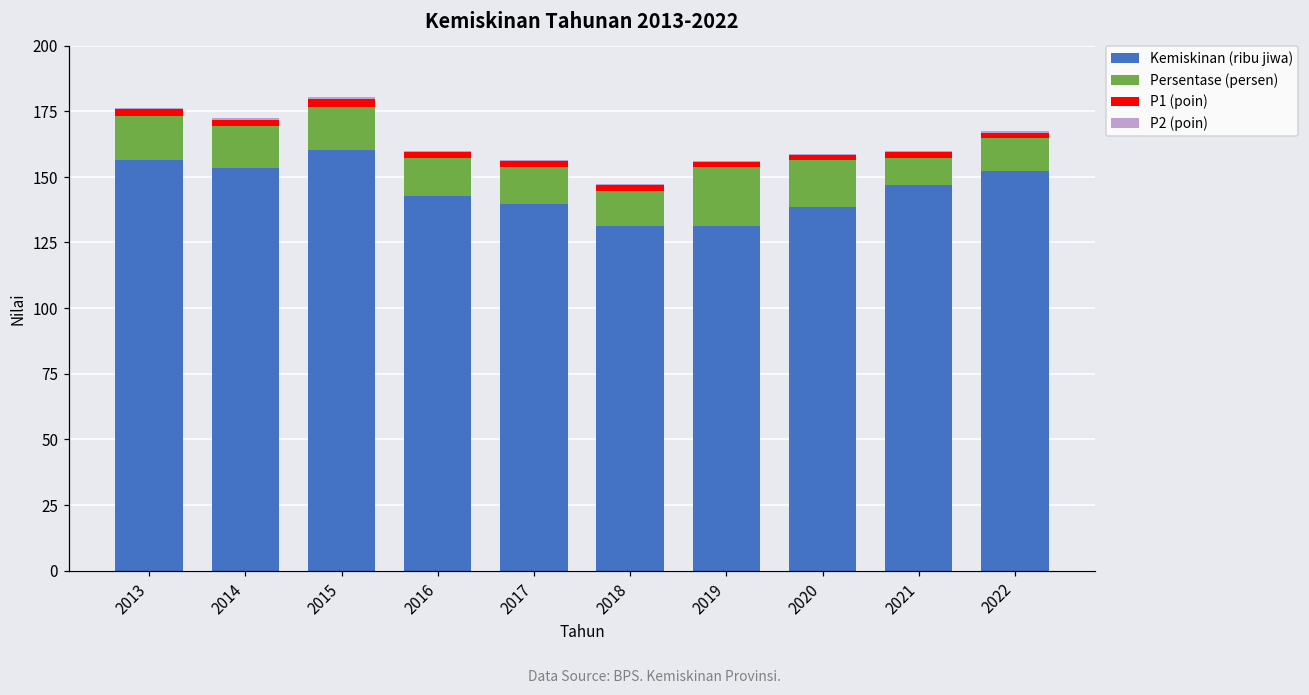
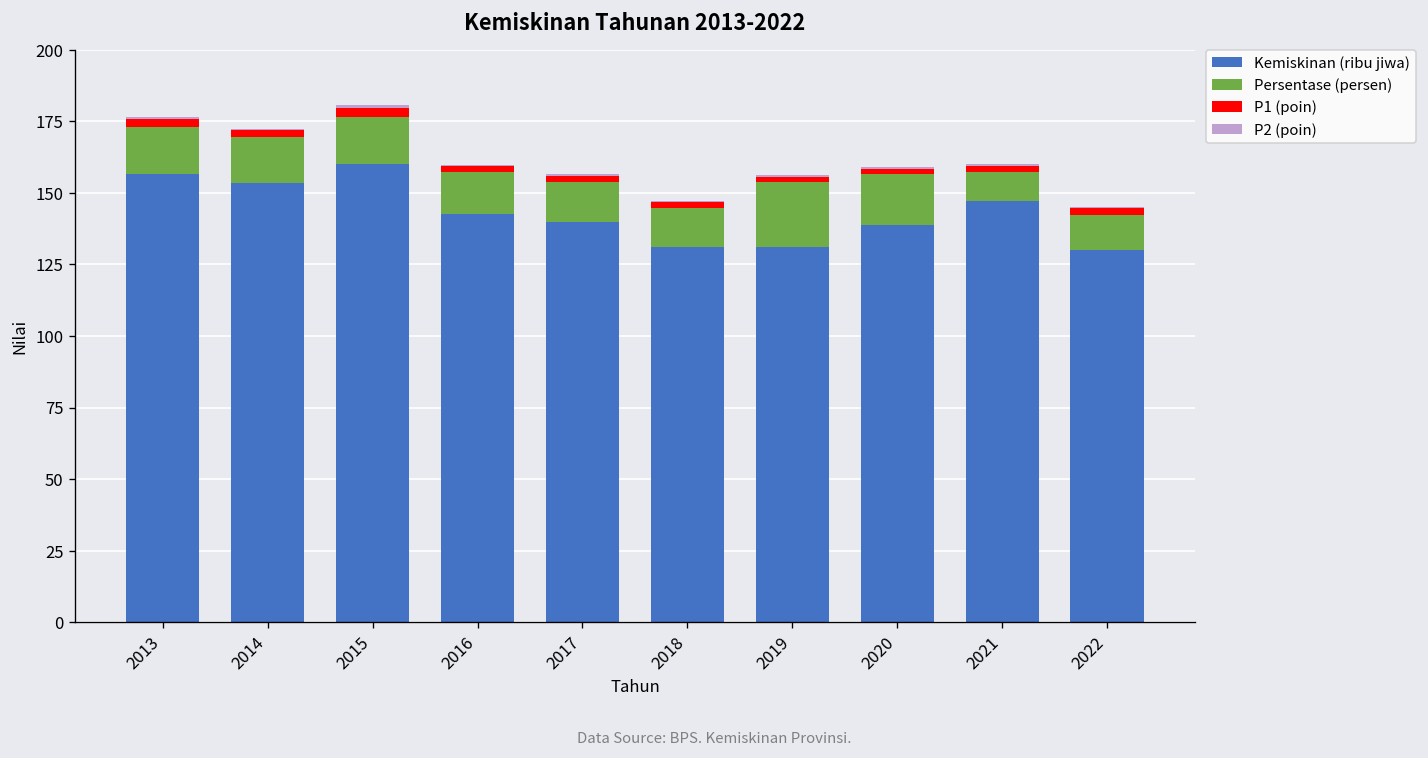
  {
    "Kemiskinan (ribu jiwa)": {
      "2013": 157,
      "2014": 153,
      "2015": 160,
      "2016": 143,
      "2017": 140,
      "2018": 131,
      "2019": 131,
      "2020": 139,
      "2021": 147,
-     "2022": 152
+     "2022": 130
    },
    "Persentase (persen)": {
      "2013": 16,
      "2014": 16,
      "2015": 16,
      "2016": 15,
      "2017": 14,
      "2018": 13,
      "2019": 23,
      "2020": 18,
      "2021": 10,
      "2022": 12
    },
    "P1 (poin)": {
      "2013": 3,
      "2014": 2,
      "2015": 3,
      "2016": 2,
      "2017": 2,
      "2018": 2,
      "2019": 2,
      "2020": 2,
      "2021": 2,
      "2022": 2
    }
  }
